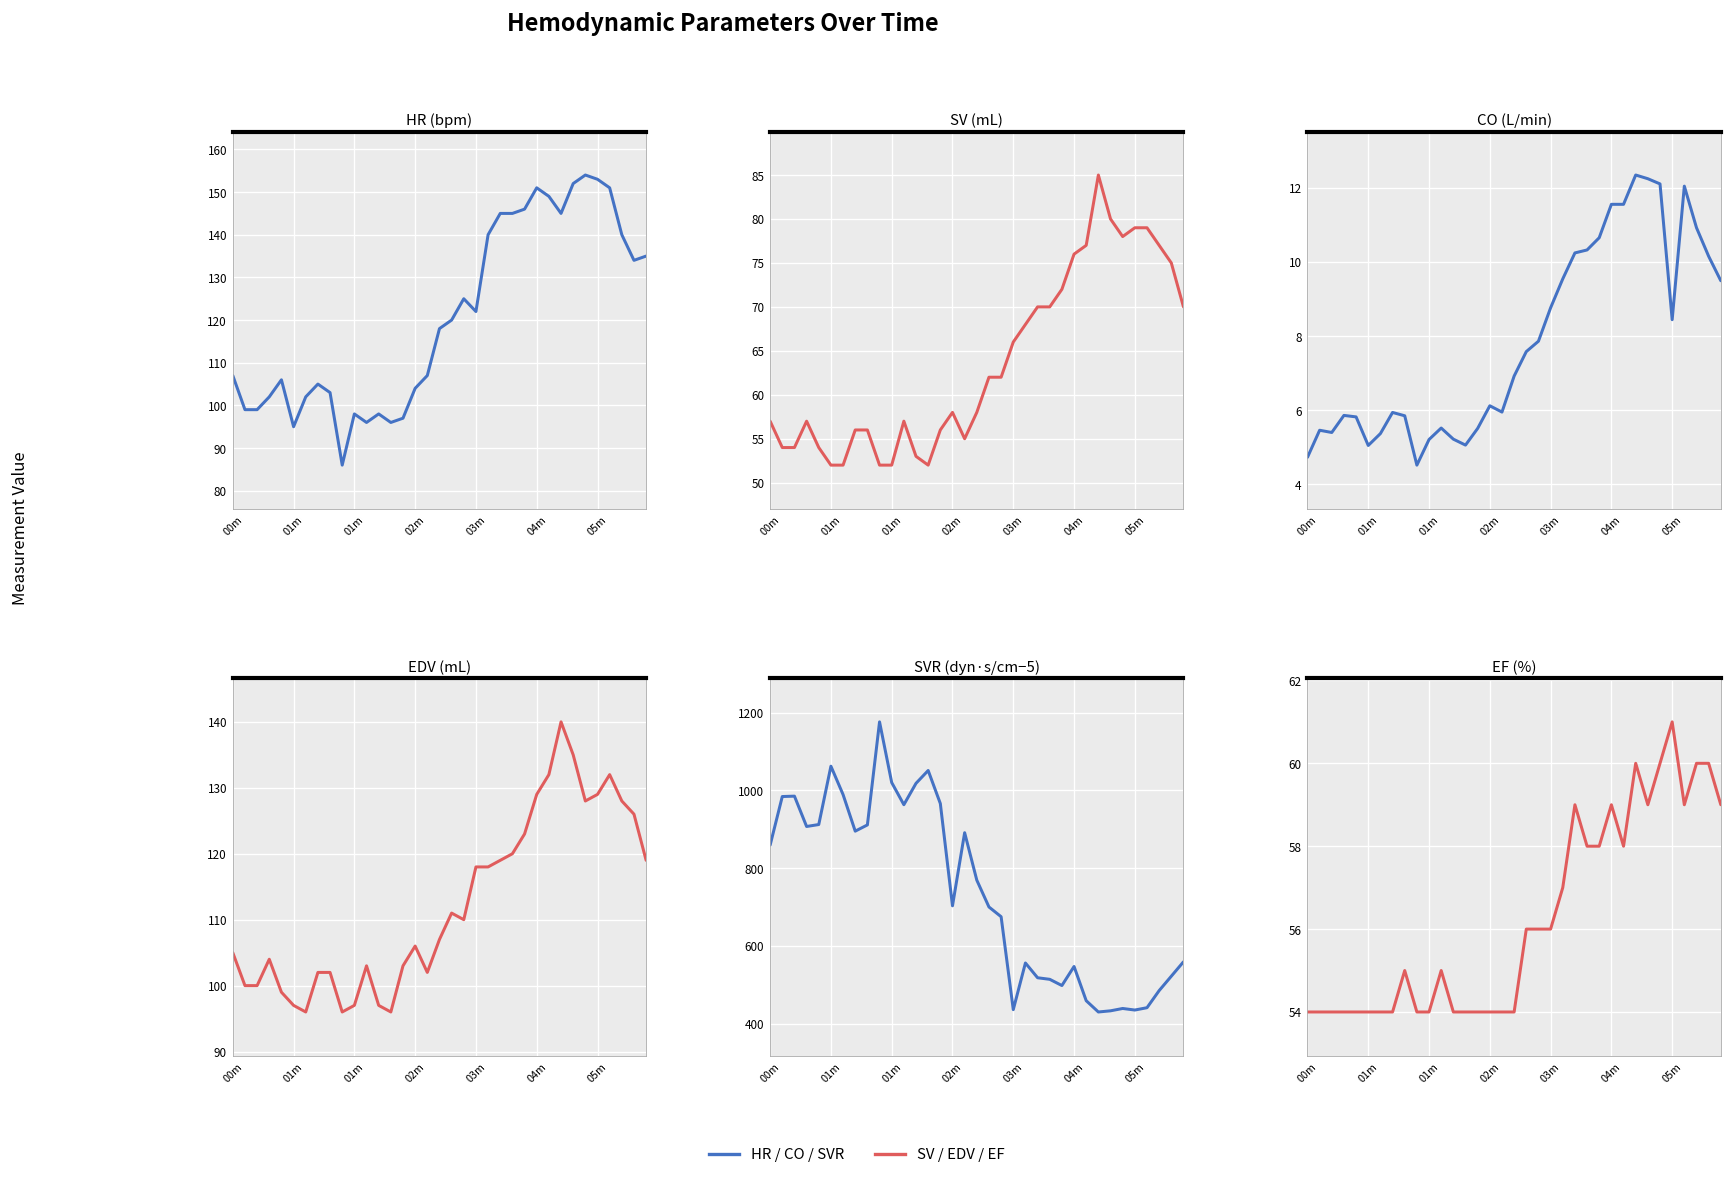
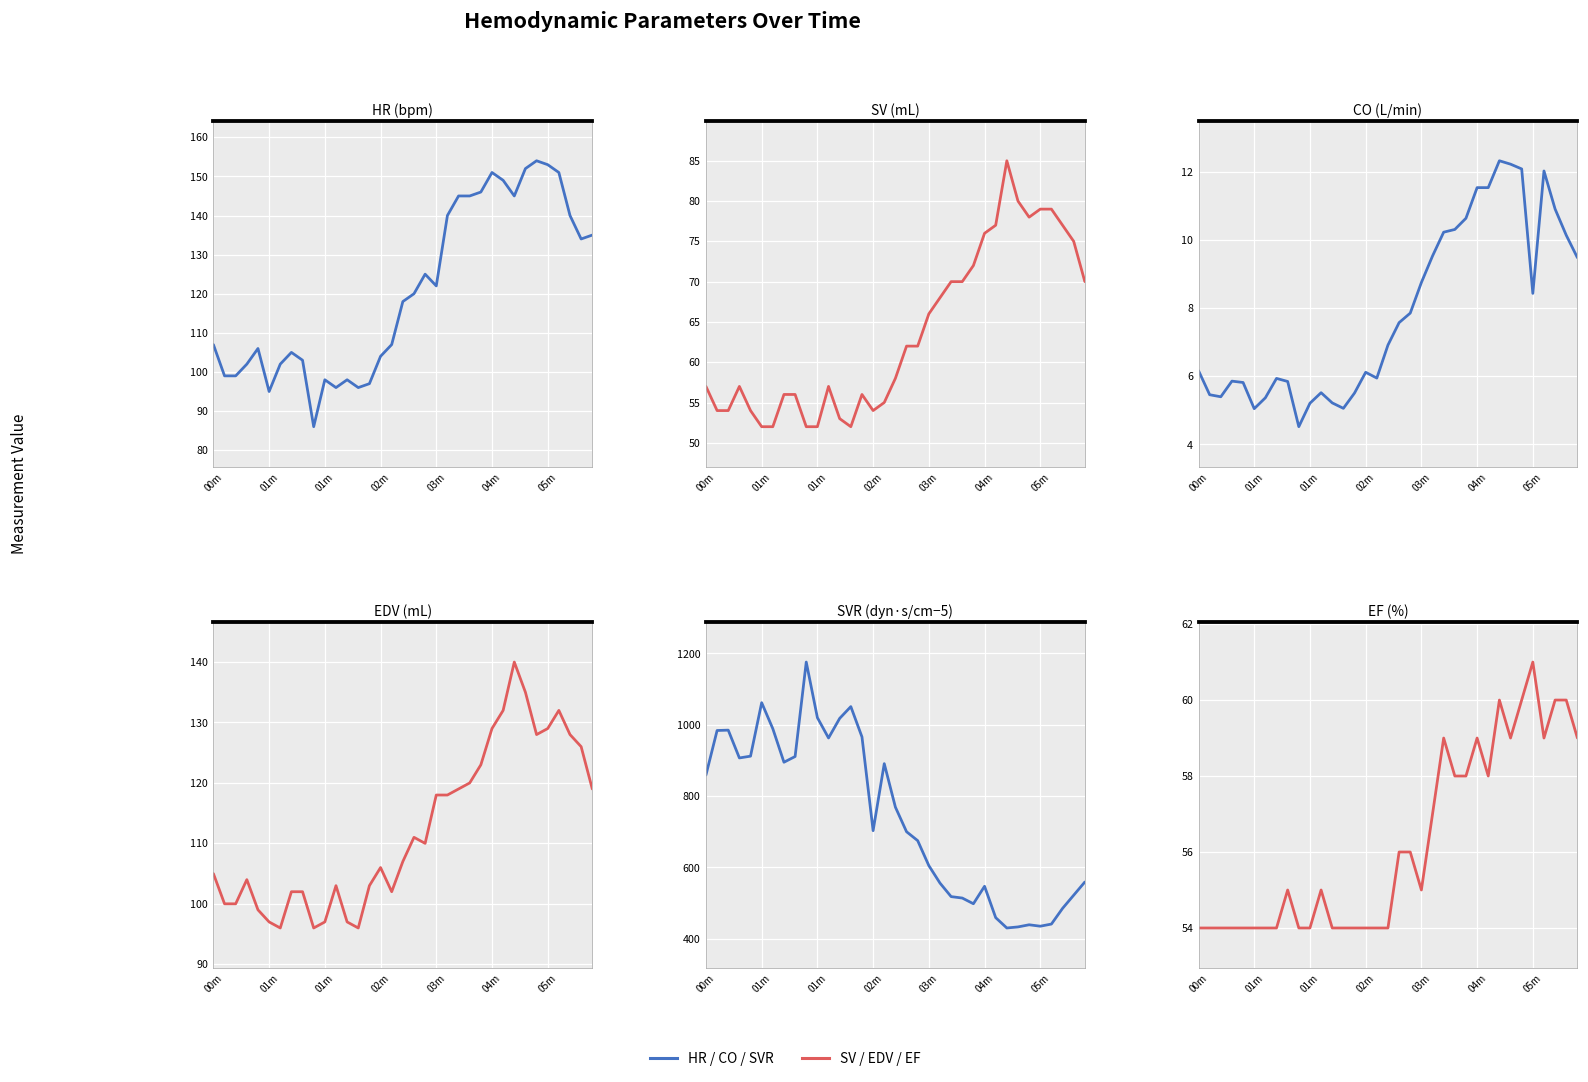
  {
    "HR (bpm)": {
      "00m": 107,
      "02m": 104,
      "03m": 122,
      "04m": 151,
      "05m": 153
    },
    "SV (mL)": {
      "00m": 57,
-     "02m": 58,
+     "02m": 54,
      "03m": 66,
      "04m": 76,
      "05m": 79
    },
    "CO (L/min)": {
-     "00m": 4.7,
+     "00m": 6.2,
      "02m": 6.1,
      "03m": 8.8,
      "04m": 11.6,
      "05m": 8.4
    },
    "EDV (mL)": {
      "00m": 105,
      "02m": 106,
      "03m": 118,
      "04m": 129,
      "05m": 129
    },
    "SVR (dyn·s/cm−5)": {
      "00m": 860,
      "02m": 700,
-     "03m": 440,
+     "03m": 610,
      "04m": 550,
      "05m": 440
    },
    "EF (%)": {
      "00m": 54,
      "02m": 54,
-     "03m": 56,
+     "03m": 55,
      "04m": 59,
      "05m": 61
    }
  }
